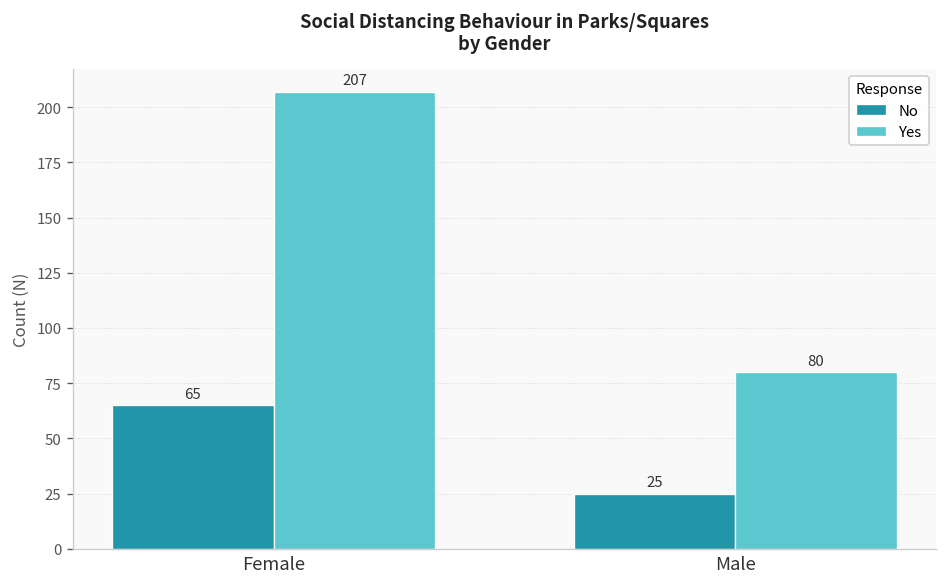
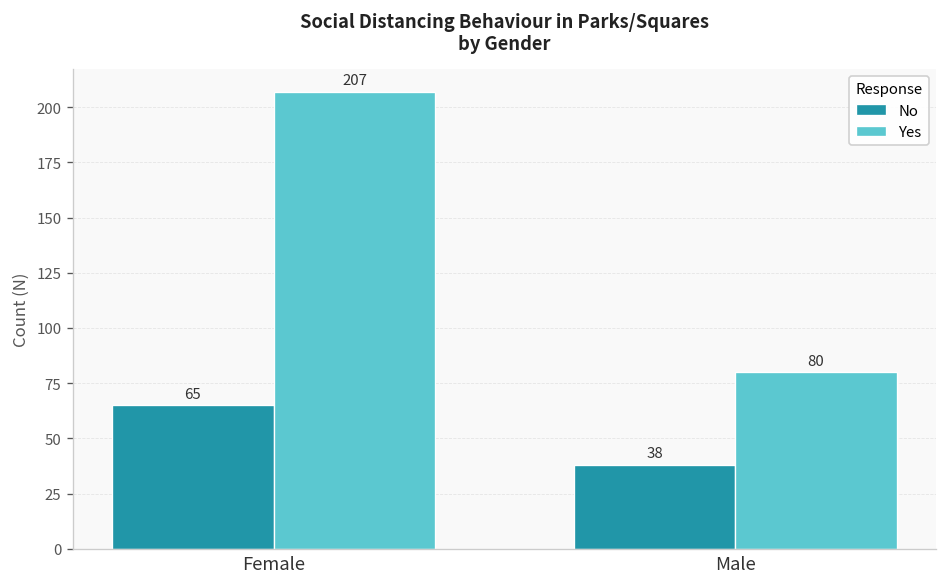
  {
    "No": {
      "Female": 65,
-     "Male": 25
+     "Male": 38
    },
    "Yes": {
      "Female": 207,
      "Male": 80
    }
  }
